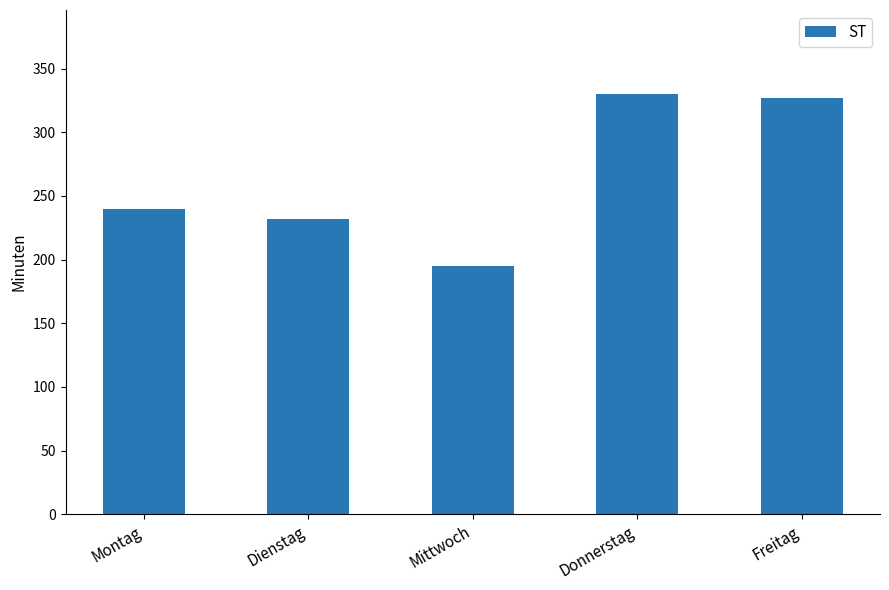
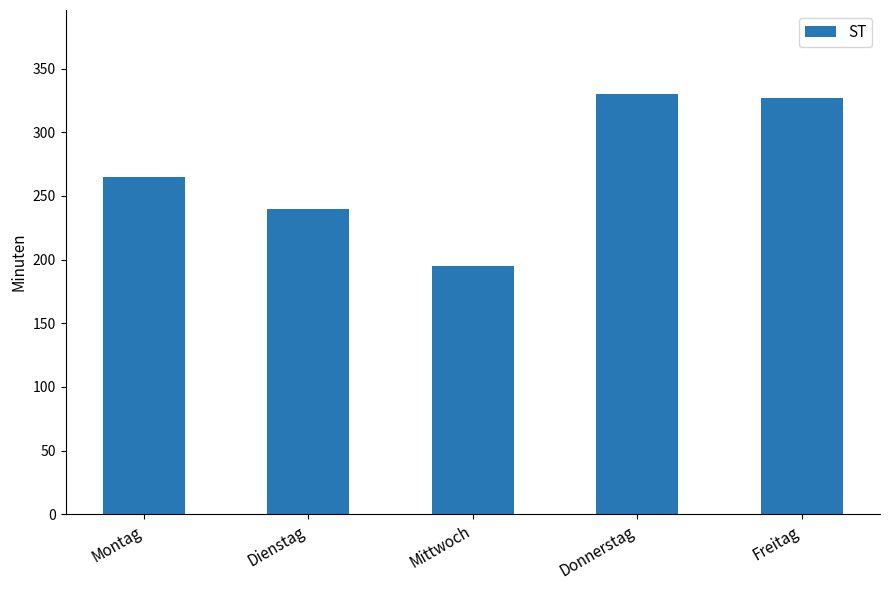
  {
-   "Montag": 240,
-   "Dienstag": 232,
+   "Montag": 265,
+   "Dienstag": 240,
    "Mittwoch": 195,
    "Donnerstag": 330,
    "Freitag": 327
  }
